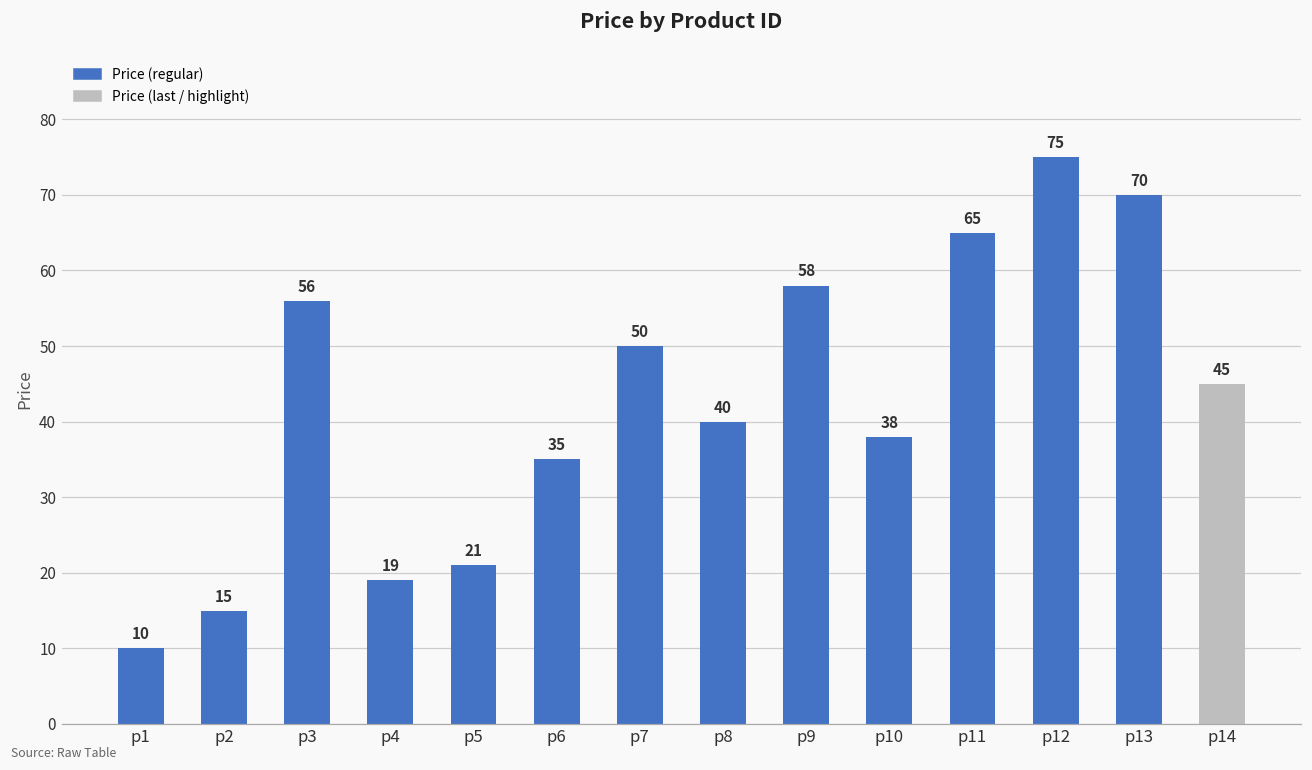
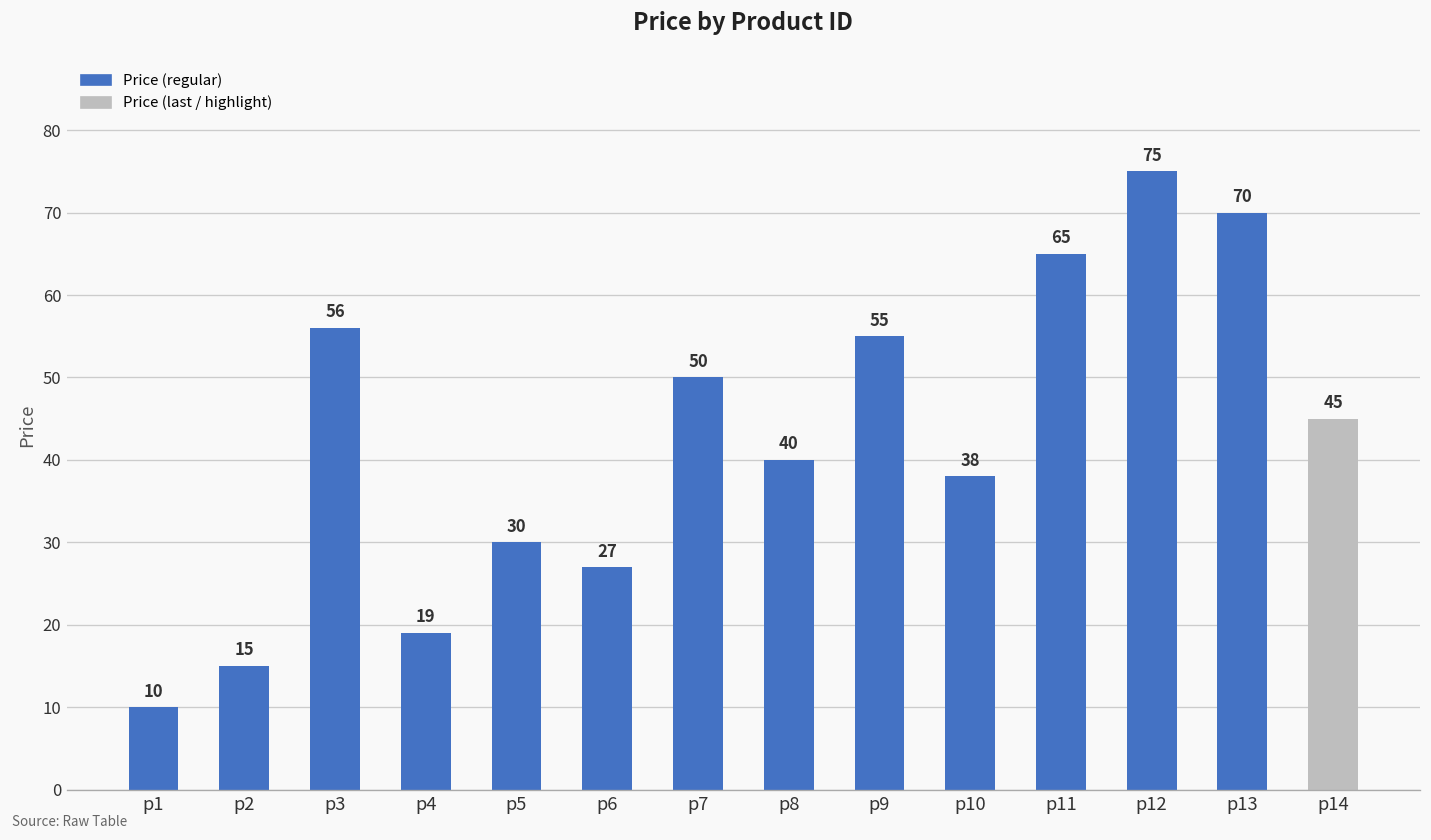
  {
    "p1": 10,
    "p2": 15,
    "p3": 56,
    "p4": 19,
-   "p5": 21,
-   "p6": 35,
+   "p5": 30,
+   "p6": 27,
    "p7": 50,
    "p8": 40,
-   "p9": 58,
+   "p9": 55,
    "p10": 38,
    "p11": 65,
    "p12": 75,
    "p13": 70,
    "p14": 45
  }
